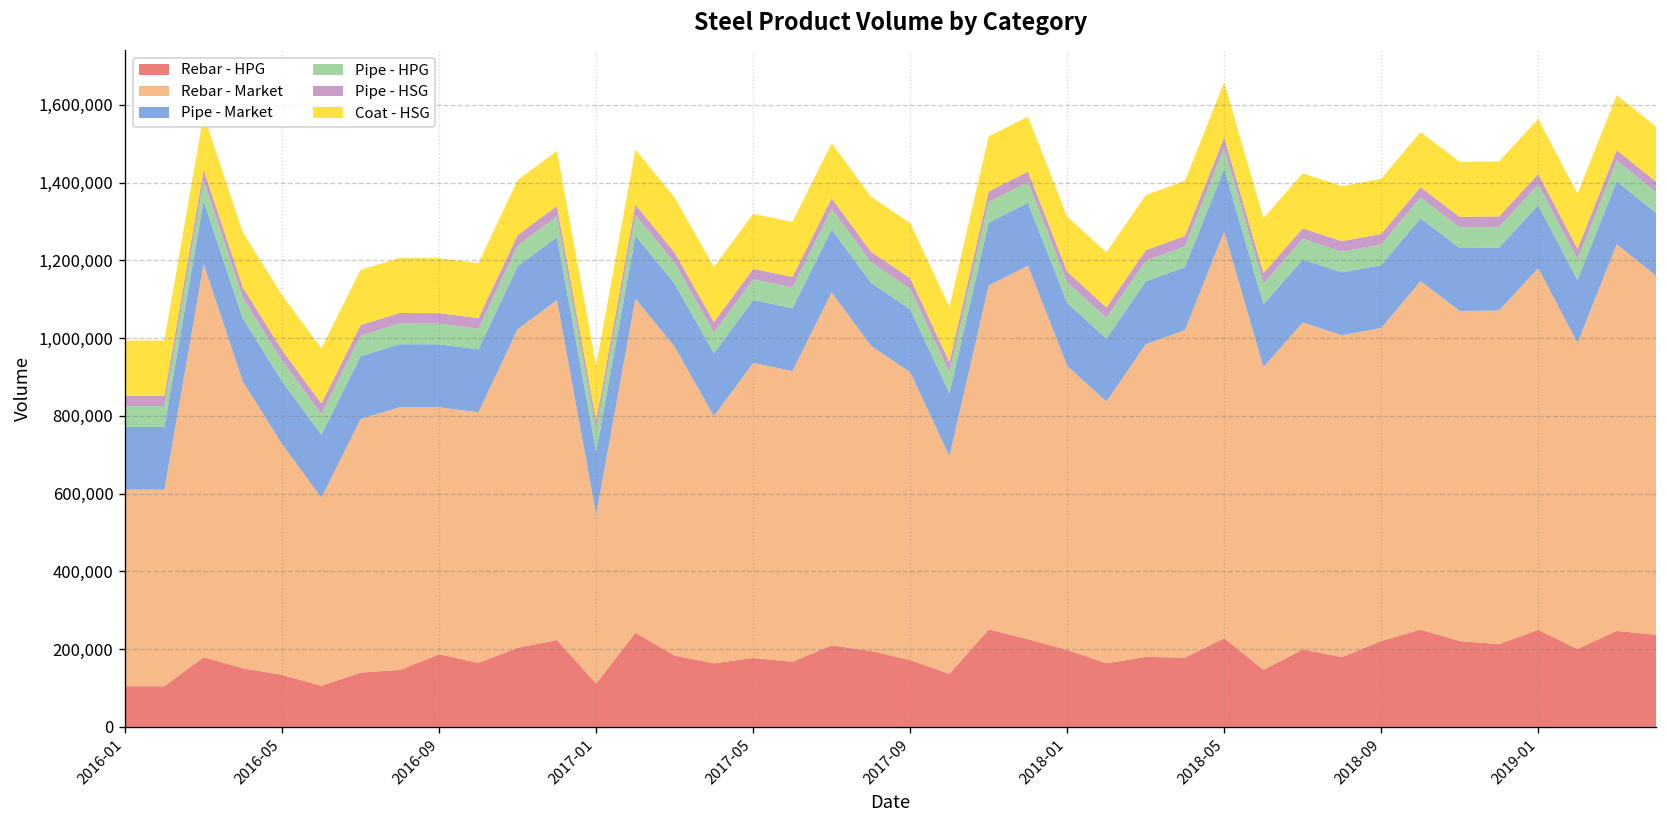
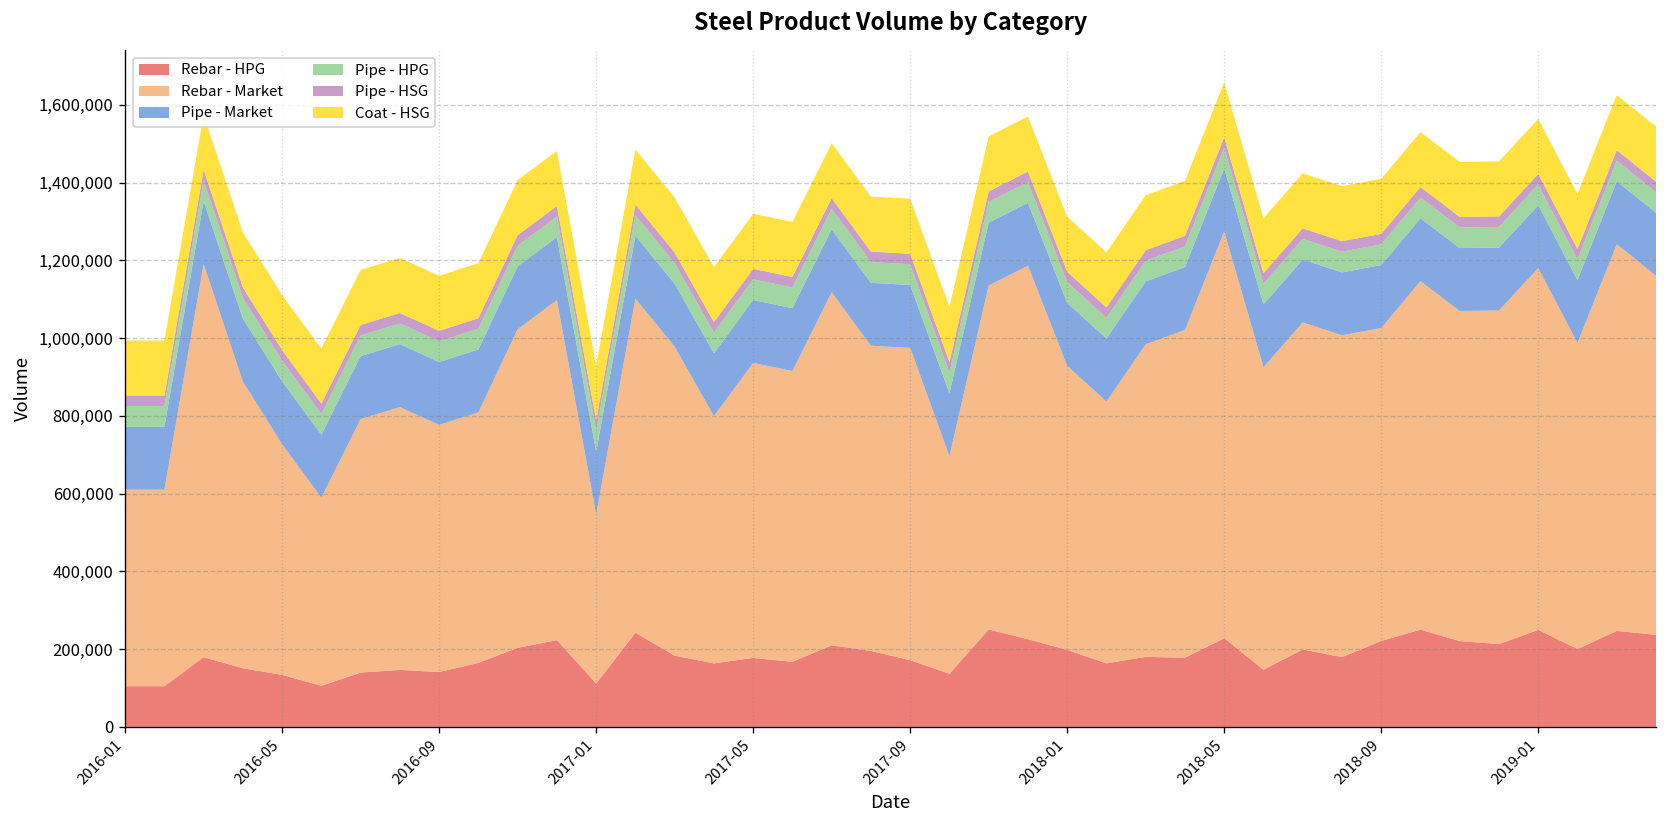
  {
    "Rebar - HPG": {
      "2016-01": "100,000",
      "2016-05": "130,000",
-     "2016-09": "190,000",
+     "2016-09": "140,000",
      "2017-01": "110,000",
      "2017-05": "180,000",
      "2017-09": "170,000",
      "2018-01": "200,000",
      "2018-05": "230,000",
      "2018-09": "220,000",
      "2019-01": "250,000"
    },
    "Rebar - Market": {
      "2016-01": "510,000",
      "2016-05": "590,000",
      "2016-09": "640,000",
      "2017-01": "430,000",
      "2017-05": "760,000",
-     "2017-09": "740,000",
+     "2017-09": "800,000",
      "2018-01": "730,000",
      "2018-05": "1,050,000",
      "2018-09": "810,000",
      "2019-01": "930,000"
    },
    "Pipe - Market": {
      "2016-01": "160,000",
      "2016-05": "160,000",
      "2016-09": "160,000",
      "2017-01": "160,000",
      "2017-05": "160,000",
      "2017-09": "160,000",
      "2018-01": "160,000",
      "2018-05": "160,000",
      "2018-09": "160,000",
      "2019-01": "160,000"
    },
    "Pipe - HPG": {
      "2016-01": "50,000",
      "2016-05": "50,000",
      "2016-09": "50,000",
      "2017-01": "50,000",
      "2017-05": "50,000",
      "2017-09": "50,000",
      "2018-01": "50,000",
      "2018-05": "50,000",
      "2018-09": "50,000",
      "2019-01": "50,000"
    },
    "Pipe - HSG": {
      "2016-01": "30,000",
      "2016-05": "30,000",
      "2016-09": "30,000",
      "2017-01": "30,000",
      "2017-05": "30,000",
      "2017-09": "30,000",
      "2018-01": "30,000",
      "2018-05": "30,000",
      "2018-09": "30,000",
      "2019-01": "30,000"
    },
    "Coat - HSG": {
      "2016-01": "140,000",
      "2016-05": "140,000",
      "2016-09": "140,000",
      "2017-01": "140,000",
      "2017-05": "140,000",
      "2017-09": "140,000",
      "2018-01": "140,000",
      "2018-05": "140,000",
      "2018-09": "140,000",
      "2019-01": "140,000"
    }
  }
